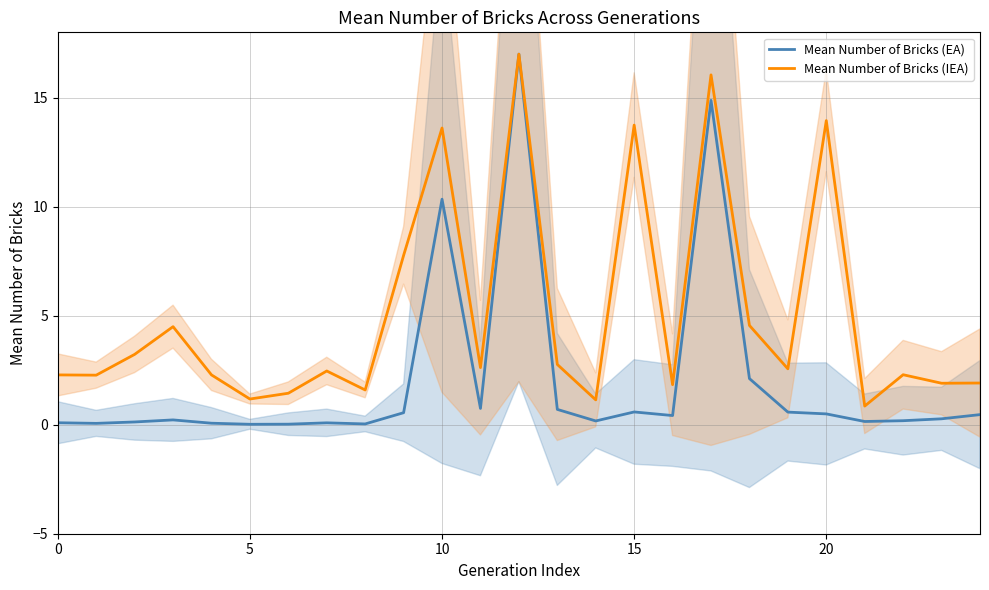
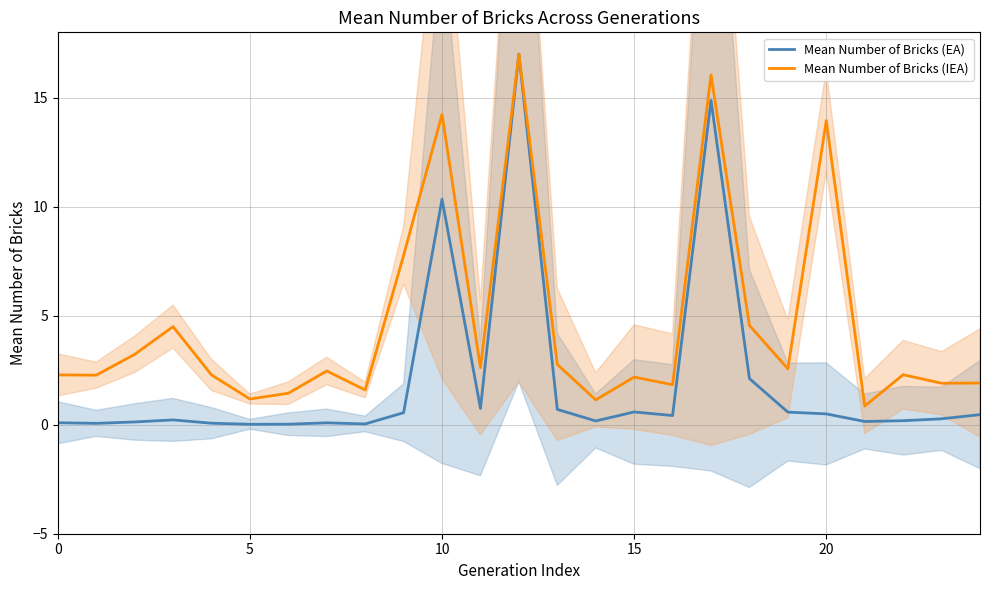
  {
    "Mean Number of Bricks (IEA)": {
      "0": 2.3,
      "5": 1.2,
-     "10": 13.6,
-     "15": 13.7,
+     "10": 14.2,
+     "15": 2.2,
      "20": 14.0
    }
  }
